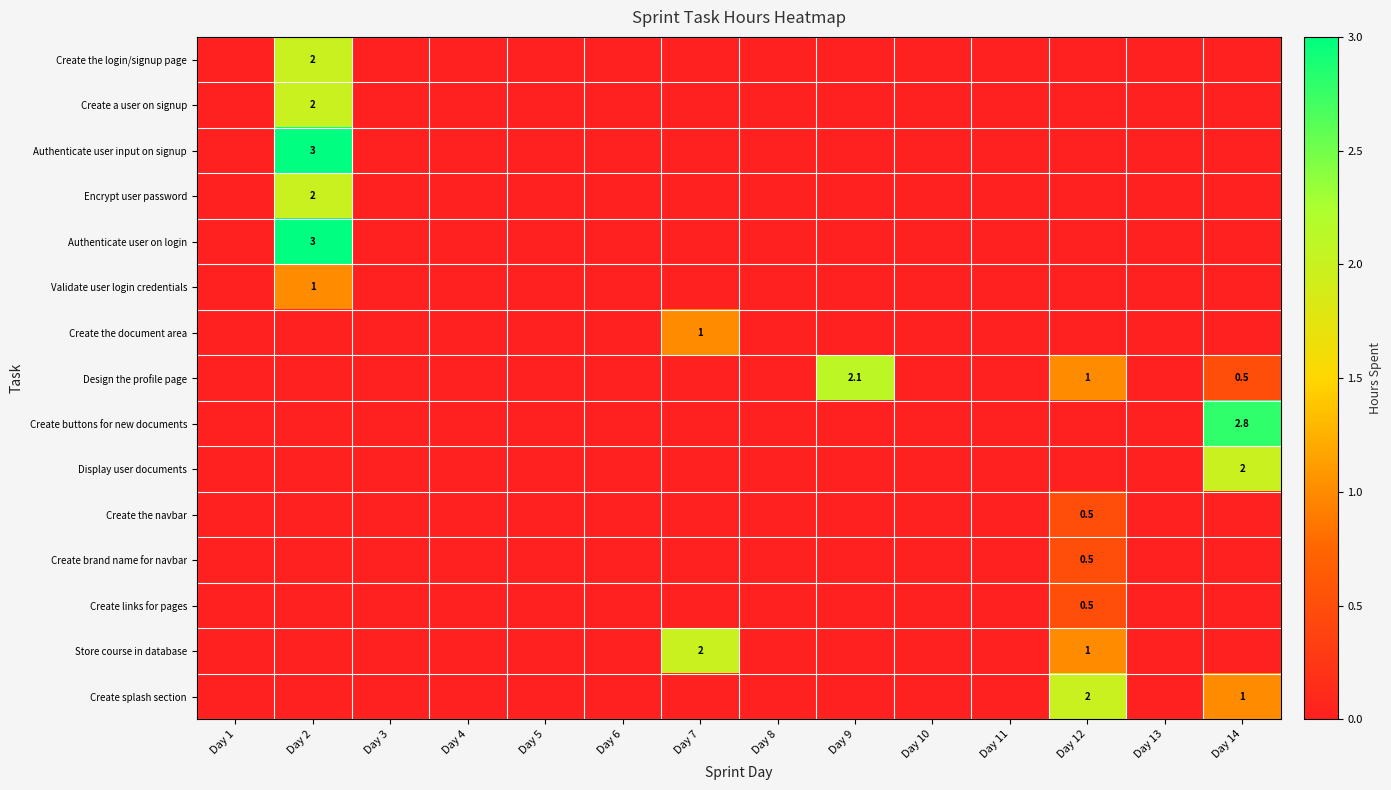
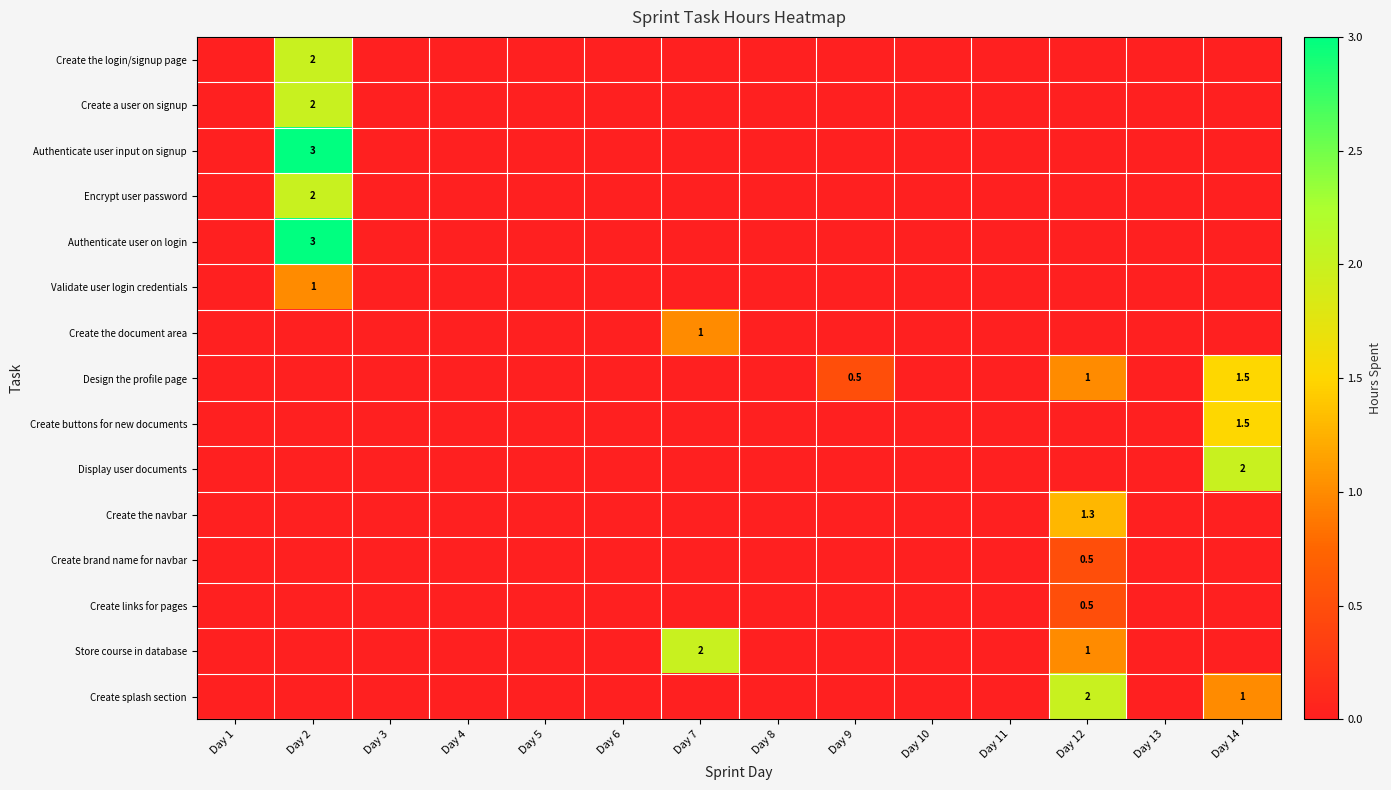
  {
    "Create the login/signup page": {
      "Day 2": 2
    },
    "Create a user on signup": {
      "Day 2": 2
    },
    "Authenticate user input on signup": {
      "Day 2": 3
    },
    "Encrypt user password": {
      "Day 2": 2
    },
    "Authenticate user on login": {
      "Day 2": 3
    },
    "Validate user login credentials": {
      "Day 2": 1
    },
    "Create the document area": {
      "Day 7": 1
    },
    "Design the profile page": {
-     "Day 9": 2.1,
+     "Day 9": 0.5,
      "Day 12": 1,
-     "Day 14": 0.5
+     "Day 14": 1.5
    },
    "Create buttons for new documents": {
-     "Day 14": 2.8
+     "Day 14": 1.5
    },
    "Display user documents": {
      "Day 14": 2
    },
    "Create the navbar": {
-     "Day 12": 0.5
+     "Day 12": 1.3
    },
    "Create brand name for navbar": {
      "Day 12": 0.5
    },
    "Create links for pages": {
      "Day 12": 0.5
    },
    "Store course in database": {
      "Day 7": 2,
      "Day 12": 1
    },
    "Create splash section": {
      "Day 12": 2,
      "Day 14": 1
    }
  }
